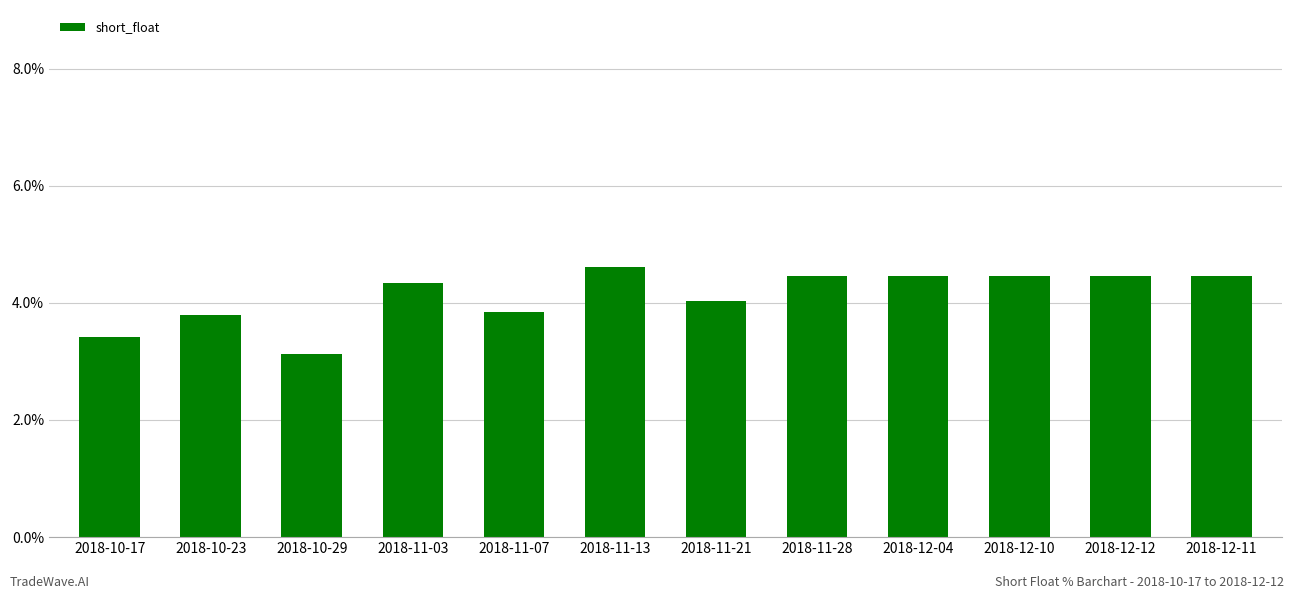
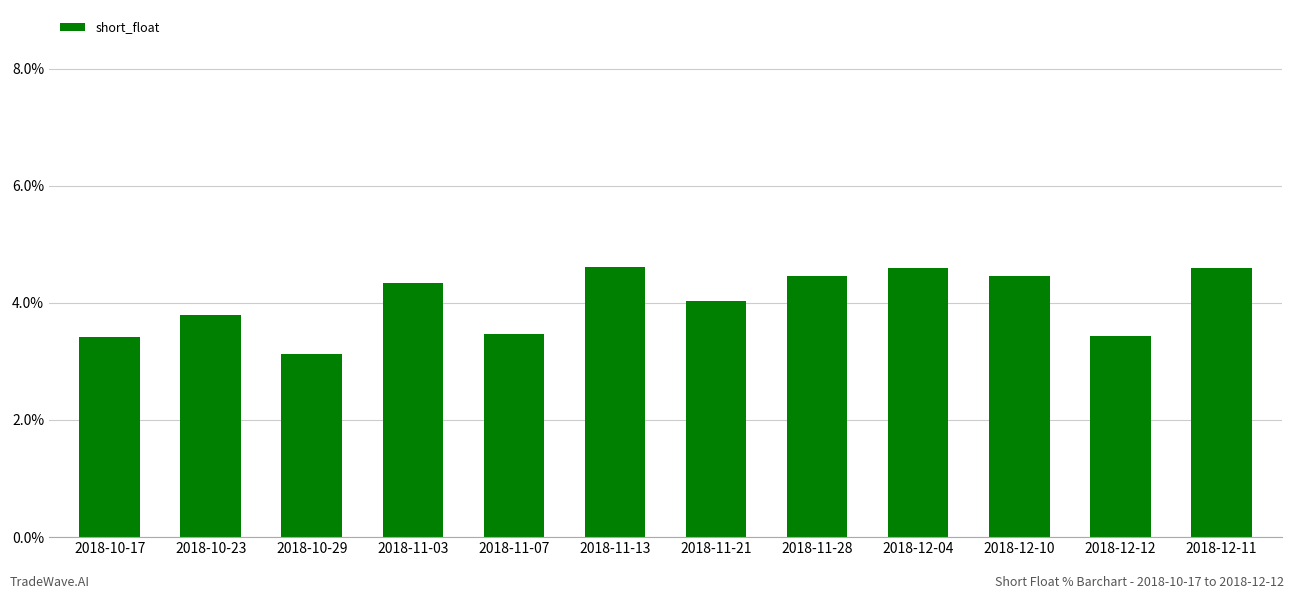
  {
    "2018-10-17": "3.4%",
    "2018-10-23": "3.8%",
    "2018-10-29": "3.1%",
    "2018-11-03": "4.3%",
-   "2018-11-07": "3.8%",
+   "2018-11-07": "3.5%",
    "2018-11-13": "4.6%",
    "2018-11-21": "4.0%",
    "2018-11-28": "4.5%",
-   "2018-12-04": "4.5%",
+   "2018-12-04": "4.6%",
    "2018-12-10": "4.5%",
-   "2018-12-12": "4.5%",
-   "2018-12-11": "4.5%"
+   "2018-12-12": "3.4%",
+   "2018-12-11": "4.6%"
  }
